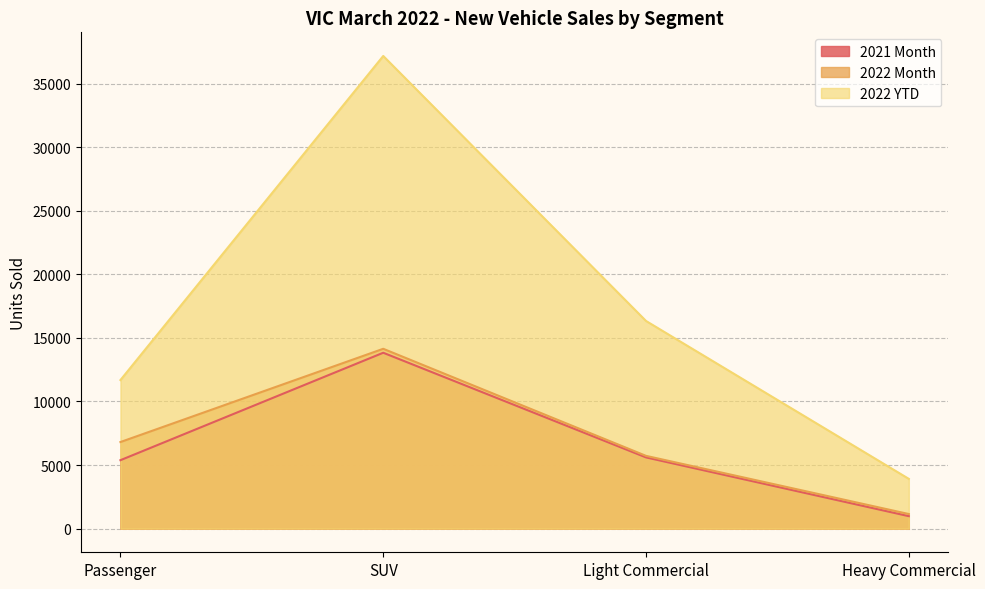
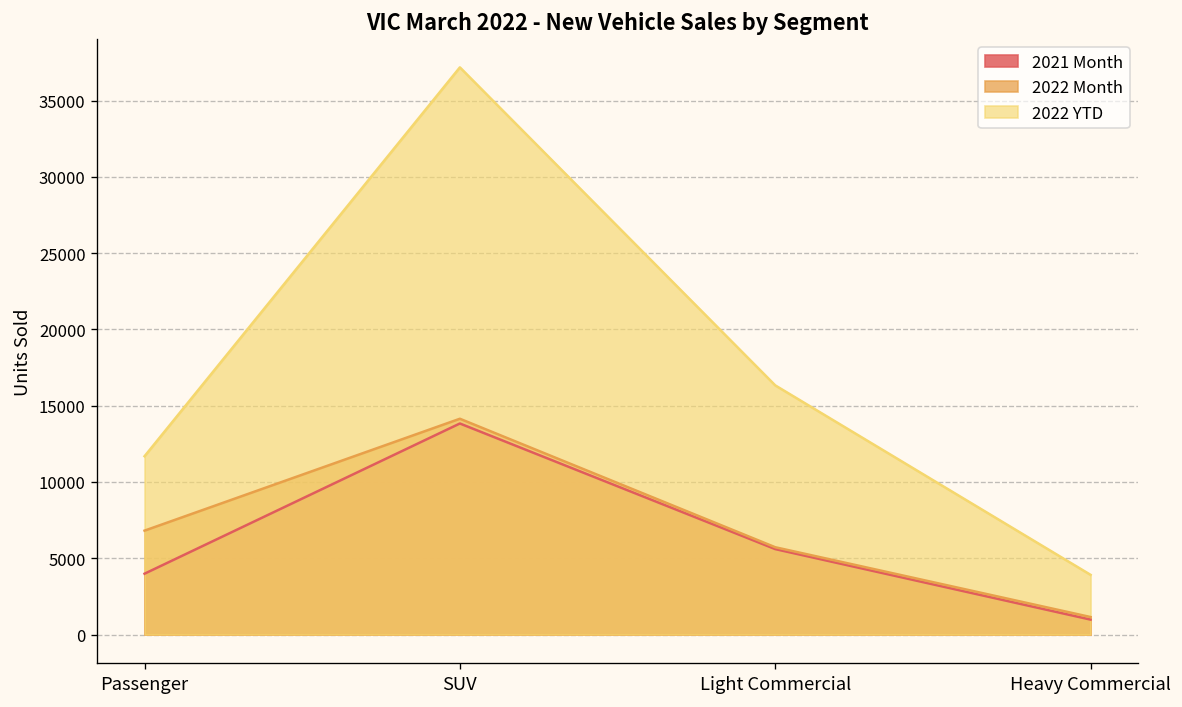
  {
    "2021 Month": {
-     "Passenger": 5400,
+     "Passenger": 4000,
      "SUV": 13800
    },
    "2022 Month": {
      "Passenger": 6800,
      "SUV": 14100
    },
    "2022 YTD": {
      "Passenger": 11700,
      "SUV": 37200,
      "Light Commercial": 16300,
      "Heavy Commercial": 3900
    }
  }
